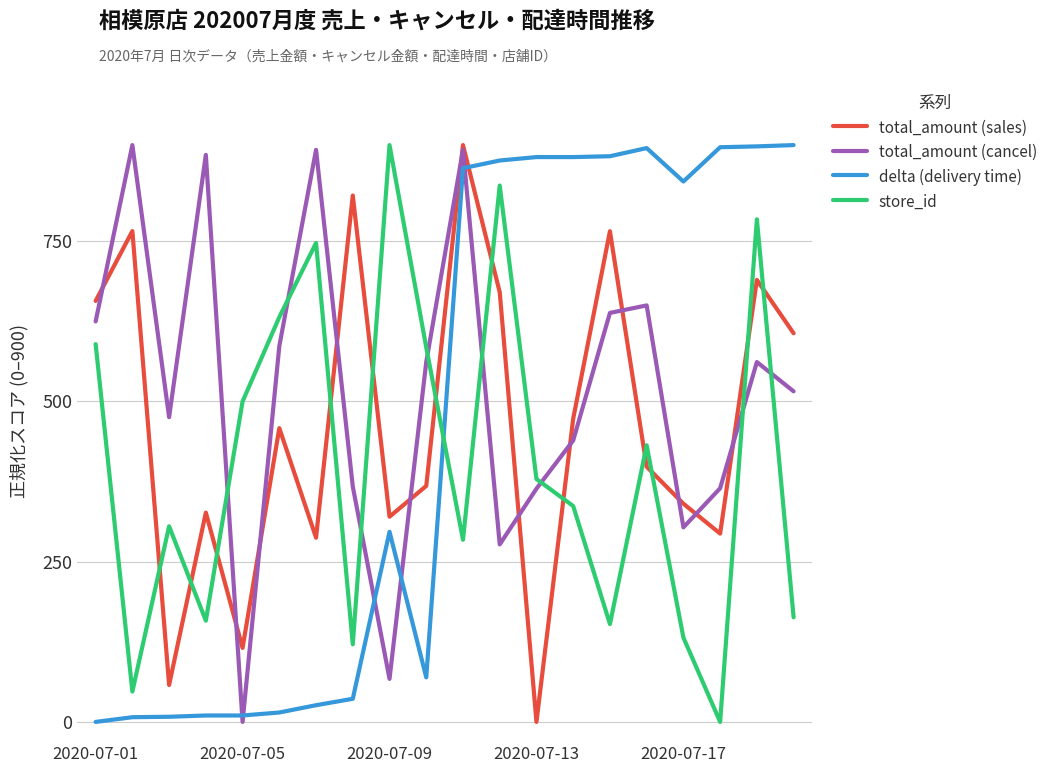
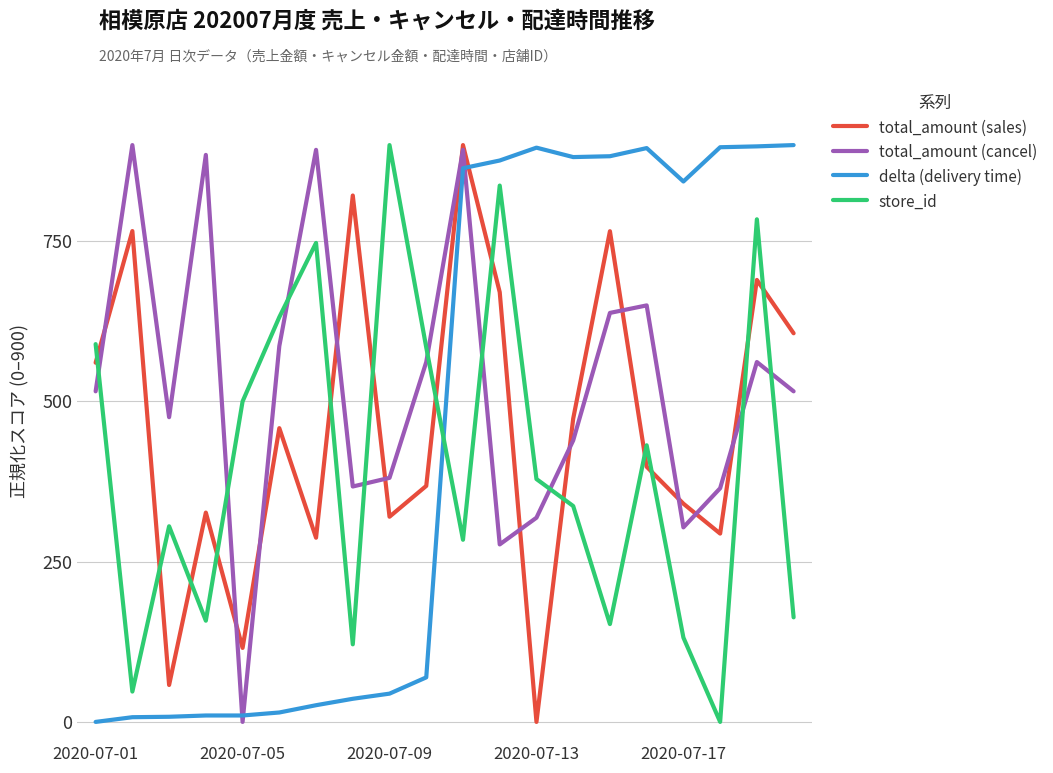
  {
    "total_amount (sales)": {
-     "2020-07-01": 660,
+     "2020-07-01": 560,
      "2020-07-05": 120,
      "2020-07-09": 320,
      "2020-07-13": 0,
      "2020-07-17": 340
    },
    "total_amount (cancel)": {
-     "2020-07-01": 620,
+     "2020-07-01": 520,
      "2020-07-05": 0,
-     "2020-07-09": 70,
-     "2020-07-13": 360,
+     "2020-07-09": 380,
+     "2020-07-13": 320,
      "2020-07-17": 300
    },
    "delta (delivery time)": {
      "2020-07-01": 0,
      "2020-07-05": 10,
-     "2020-07-09": 300,
-     "2020-07-13": 880,
+     "2020-07-09": 40,
+     "2020-07-13": 900,
      "2020-07-17": 840
    },
    "store_id": {
      "2020-07-01": 590,
      "2020-07-05": 500,
      "2020-07-09": 900,
      "2020-07-13": 380,
      "2020-07-17": 130
    }
  }
